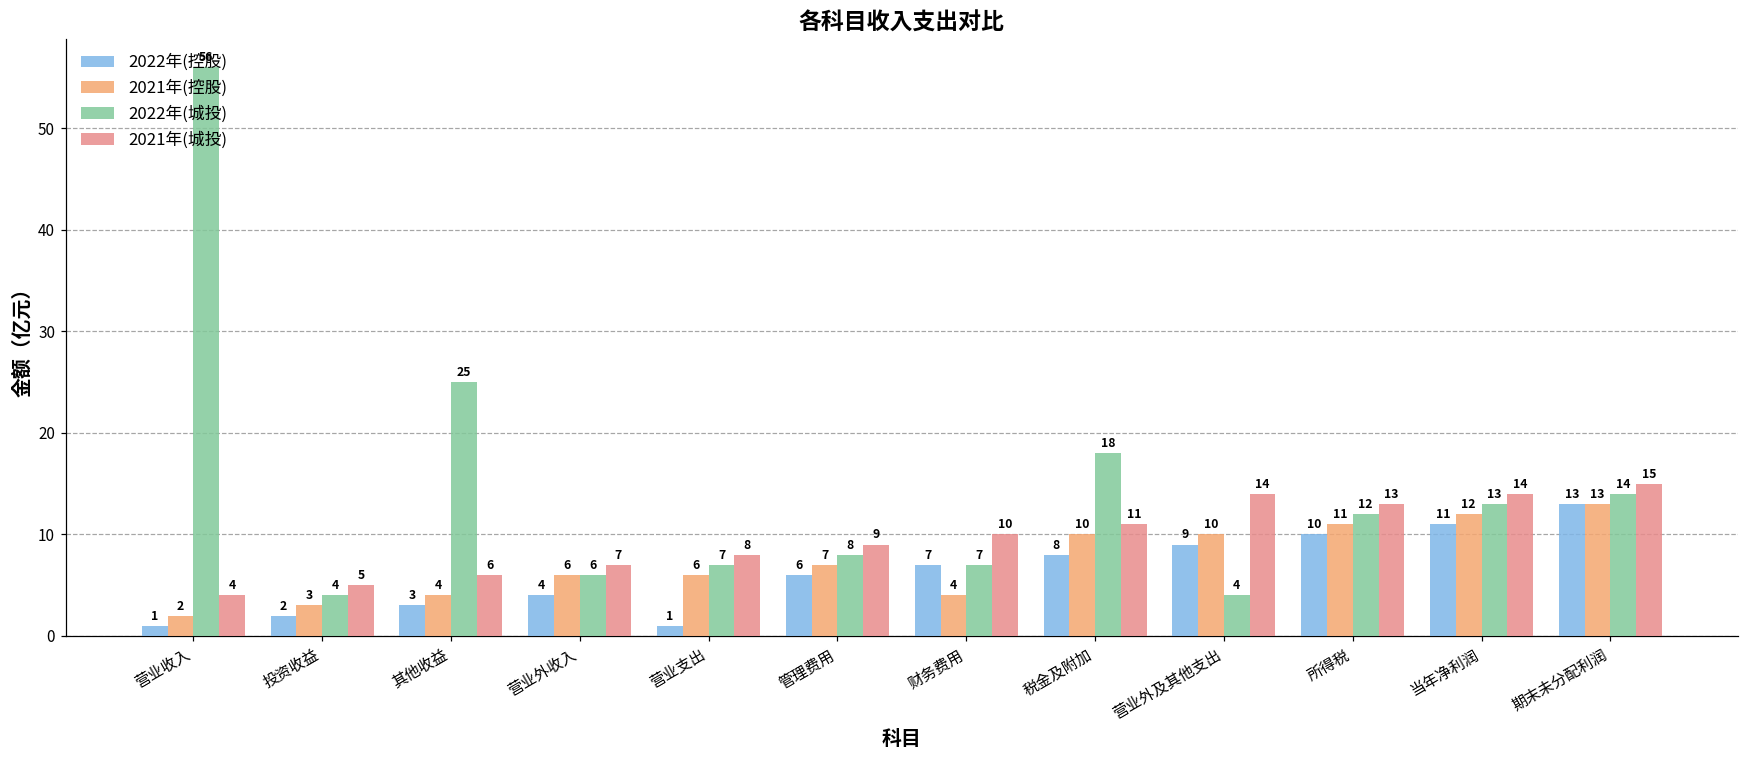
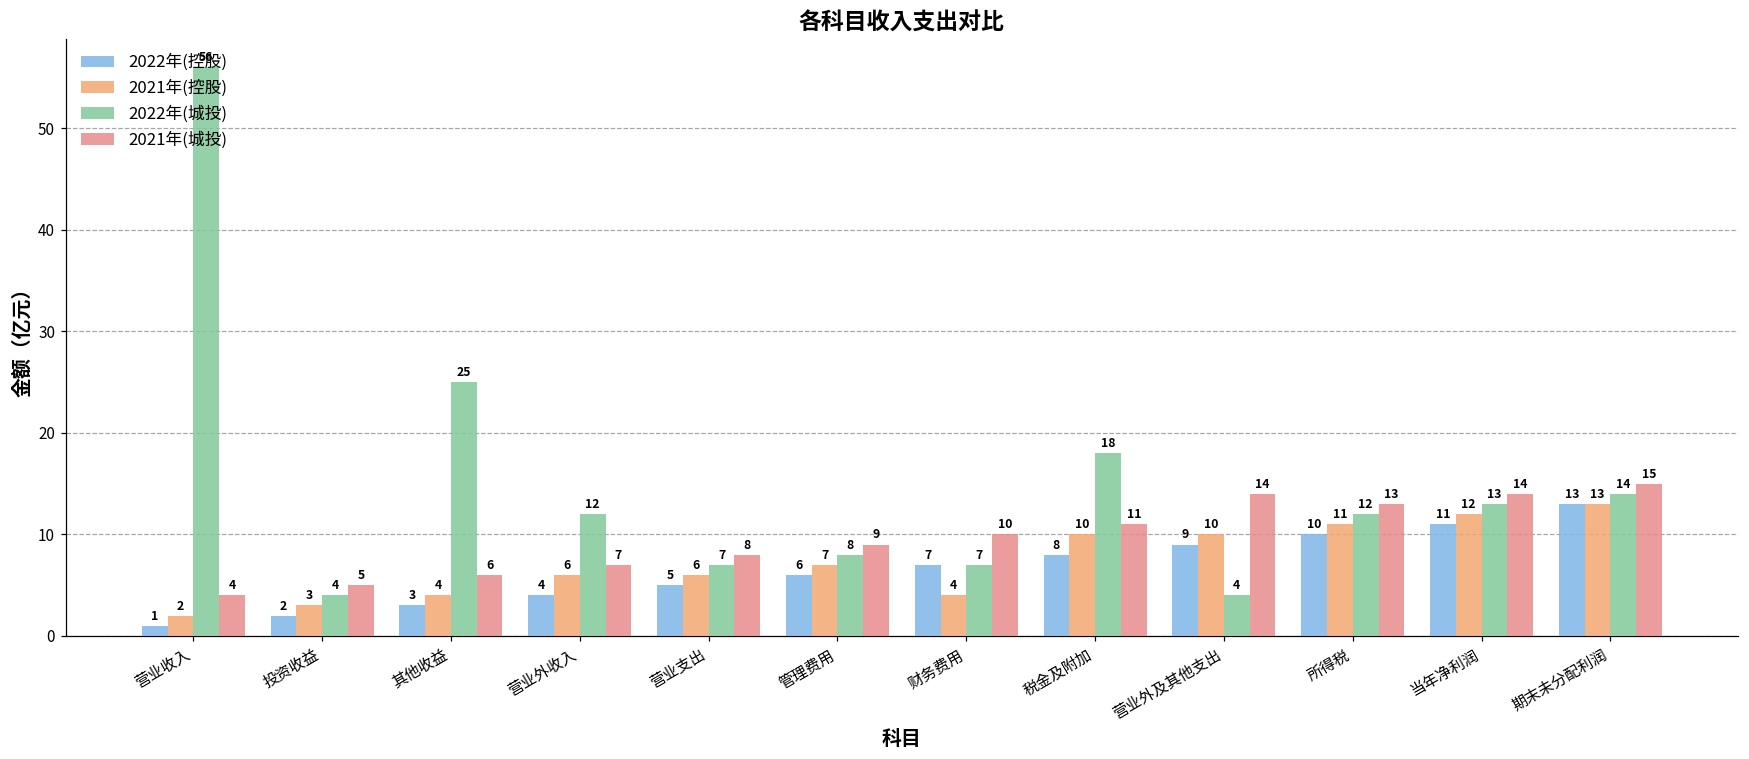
  {
    "2022年(控股)": {
      "营业收入": 1,
      "投资收益": 2,
      "其他收益": 3,
      "营业外收入": 4,
-     "营业支出": 1,
+     "营业支出": 5,
      "管理费用": 6,
      "财务费用": 7,
      "税金及附加": 8,
      "营业外及其他支出": 9,
      "所得税": 10,
      "当年净利润": 11,
      "期末未分配利润": 13
    },
    "2022年(城投)": {
      "营业收入": 56,
      "投资收益": 4,
      "其他收益": 25,
-     "营业外收入": 6,
+     "营业外收入": 12,
      "营业支出": 7,
      "管理费用": 8,
      "财务费用": 7,
      "税金及附加": 18,
      "营业外及其他支出": 4,
      "所得税": 12,
      "当年净利润": 13,
      "期末未分配利润": 14
    }
  }
